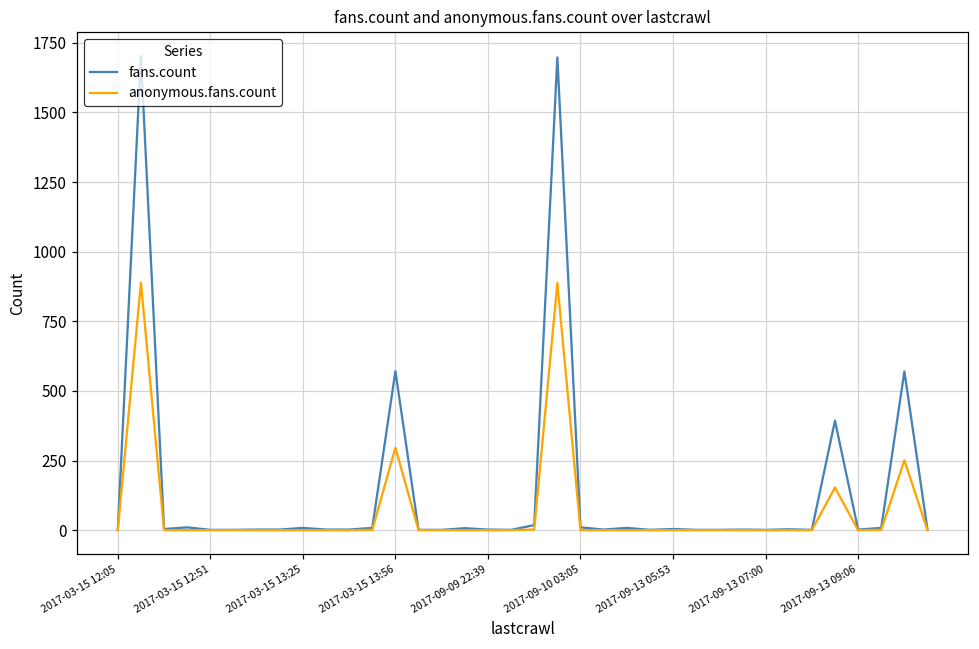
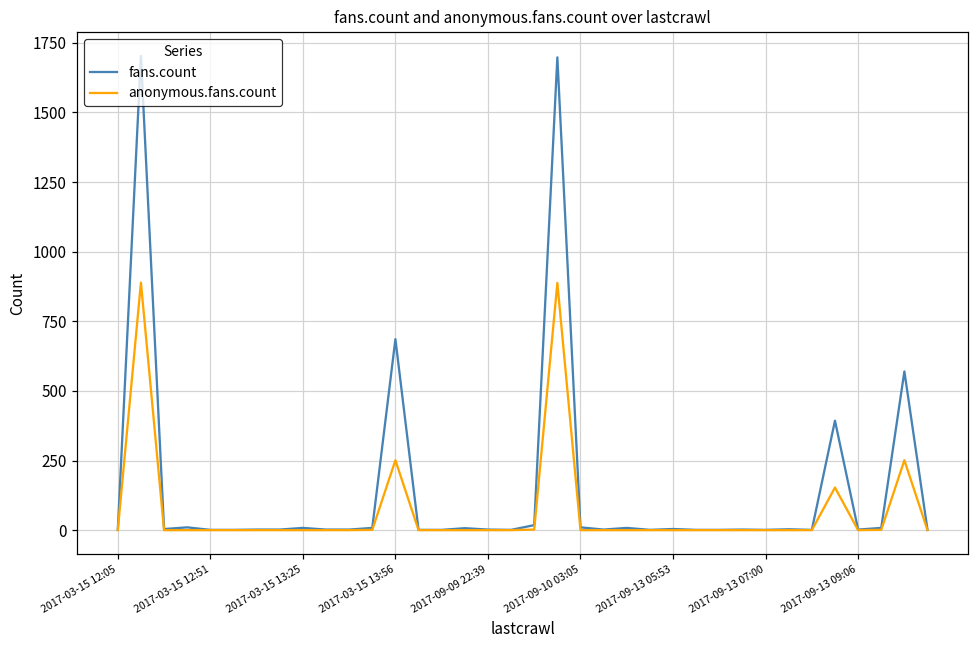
  {
    "fans.count": {
-     "2017-03-15 13:56": 570
+     "2017-03-15 13:56": 690
    },
    "anonymous.fans.count": {
-     "2017-03-15 13:56": 300
+     "2017-03-15 13:56": 250
    }
  }
